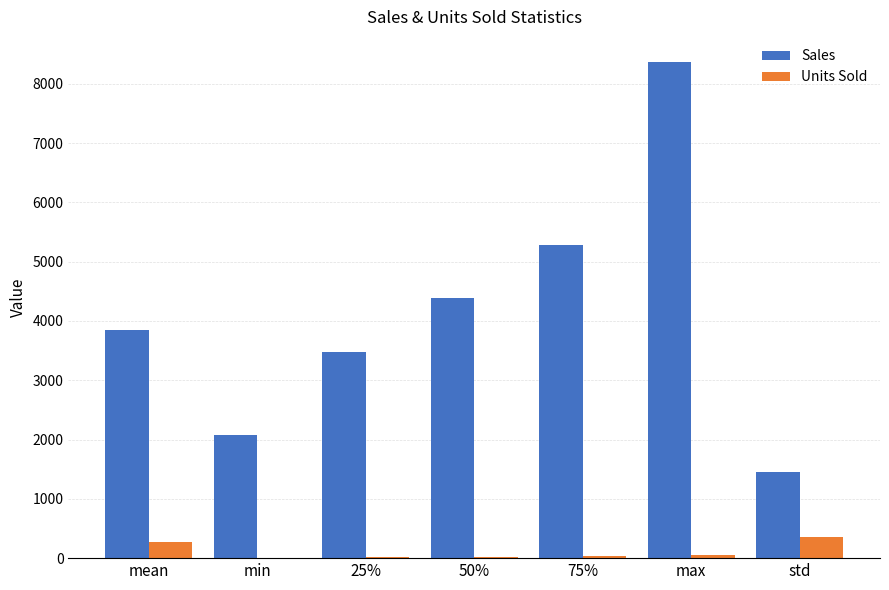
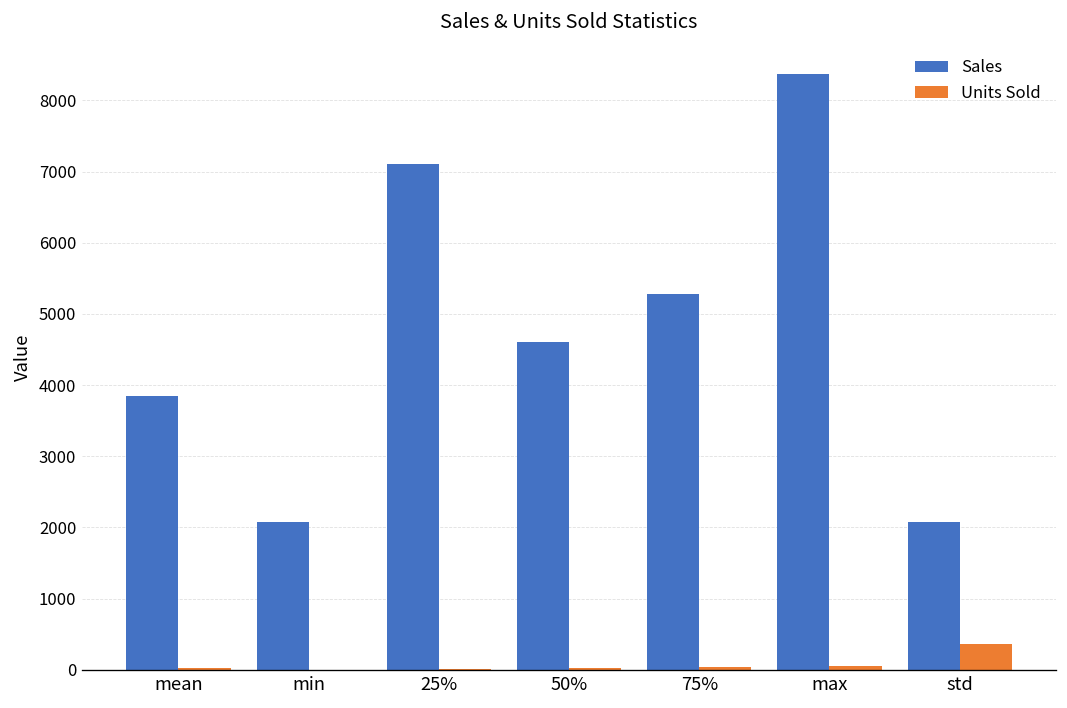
  {
    "Sales": {
      "mean": 3800,
      "min": 2100,
-     "25%": 3500,
-     "50%": 4400,
+     "25%": 7100,
+     "50%": 4600,
      "75%": 5300,
      "max": 8400,
-     "std": 1500
+     "std": 2100
    },
    "Units Sold": {
-     "mean": 300,
+     "mean": 0,
      "max": 0,
      "std": 400
    }
  }
